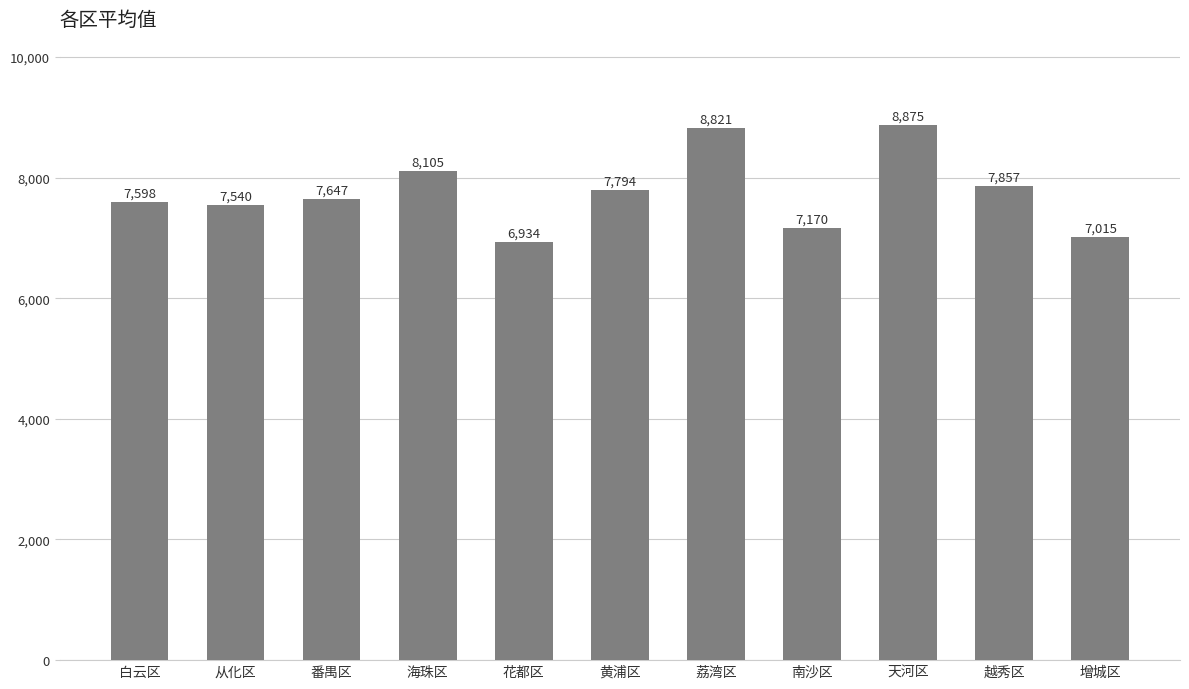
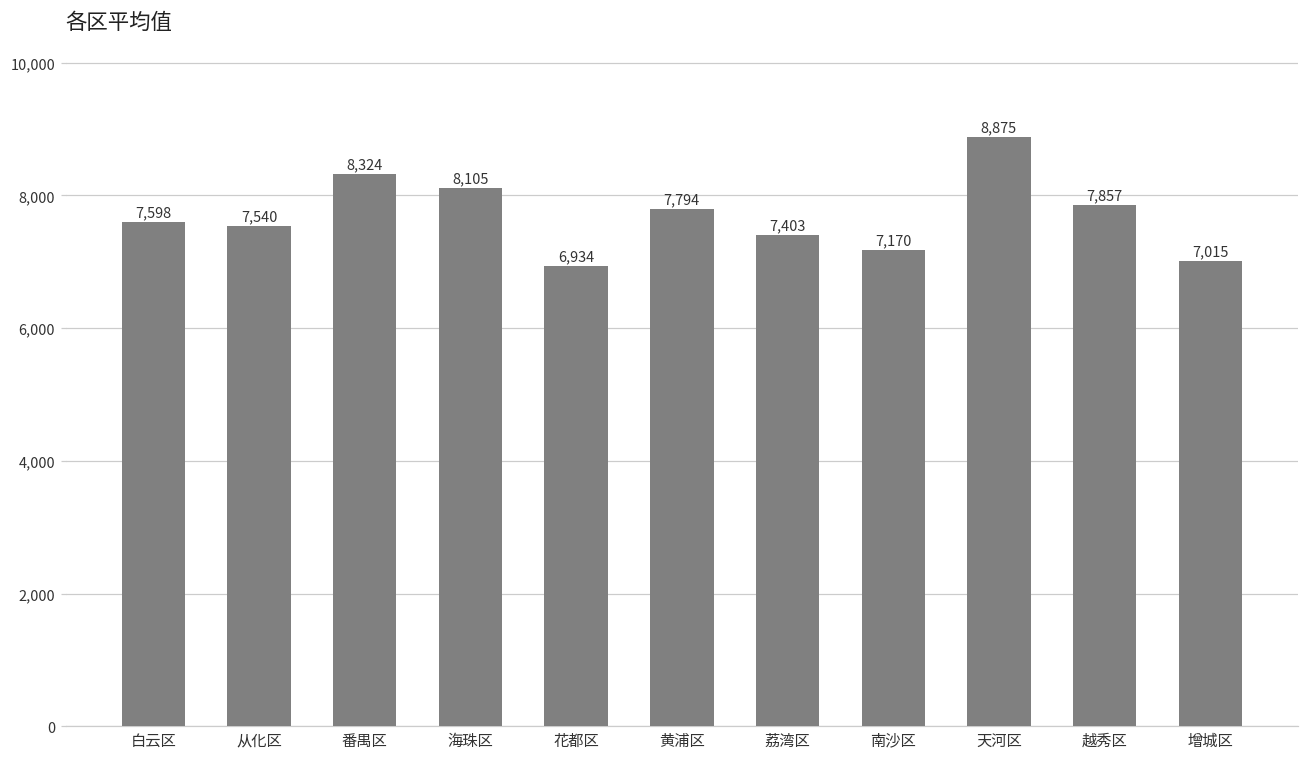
  {
    "白云区": "7,598",
    "从化区": "7,540",
-   "番禺区": "7,647",
+   "番禺区": "8,324",
    "海珠区": "8,105",
    "花都区": "6,934",
    "黄浦区": "7,794",
-   "荔湾区": "8,821",
+   "荔湾区": "7,403",
    "南沙区": "7,170",
    "天河区": "8,875",
    "越秀区": "7,857",
    "增城区": "7,015"
  }
